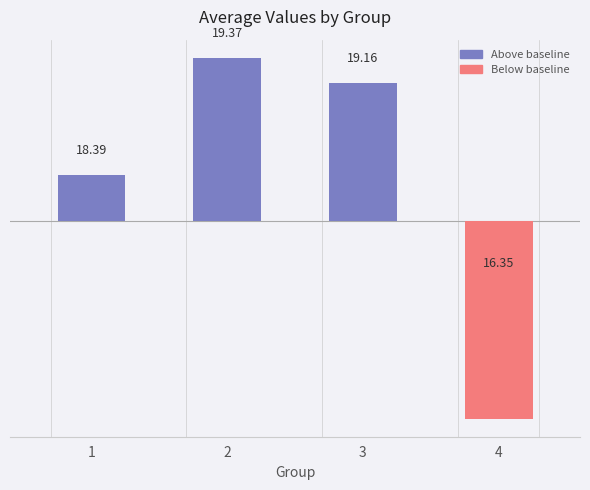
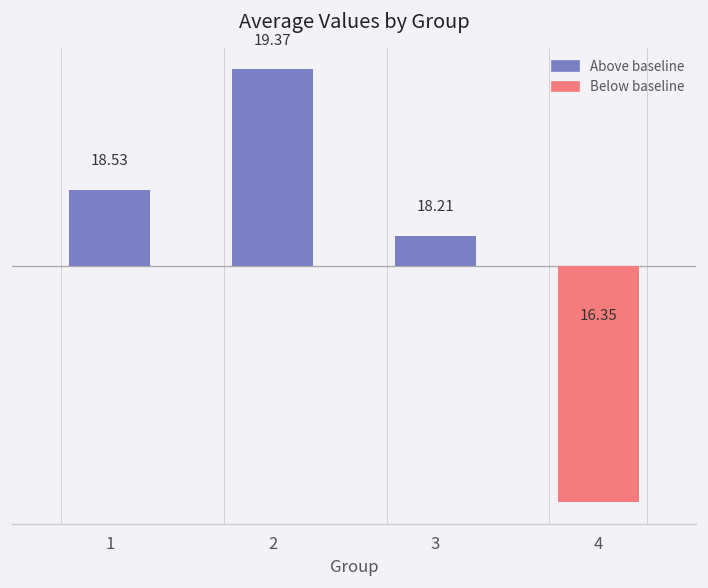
  {
-   "1": 18.39,
-   "3": 19.16
+   "1": 18.53,
+   "3": 18.21
  }
